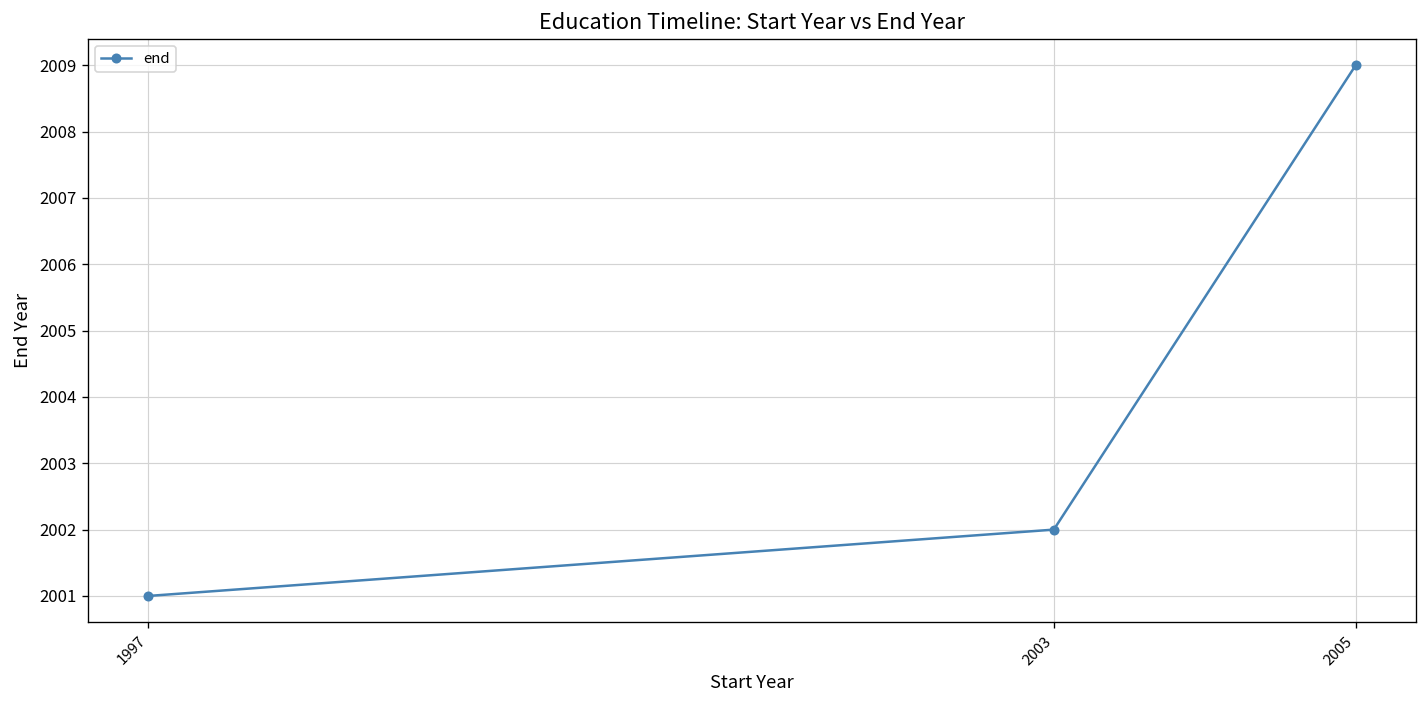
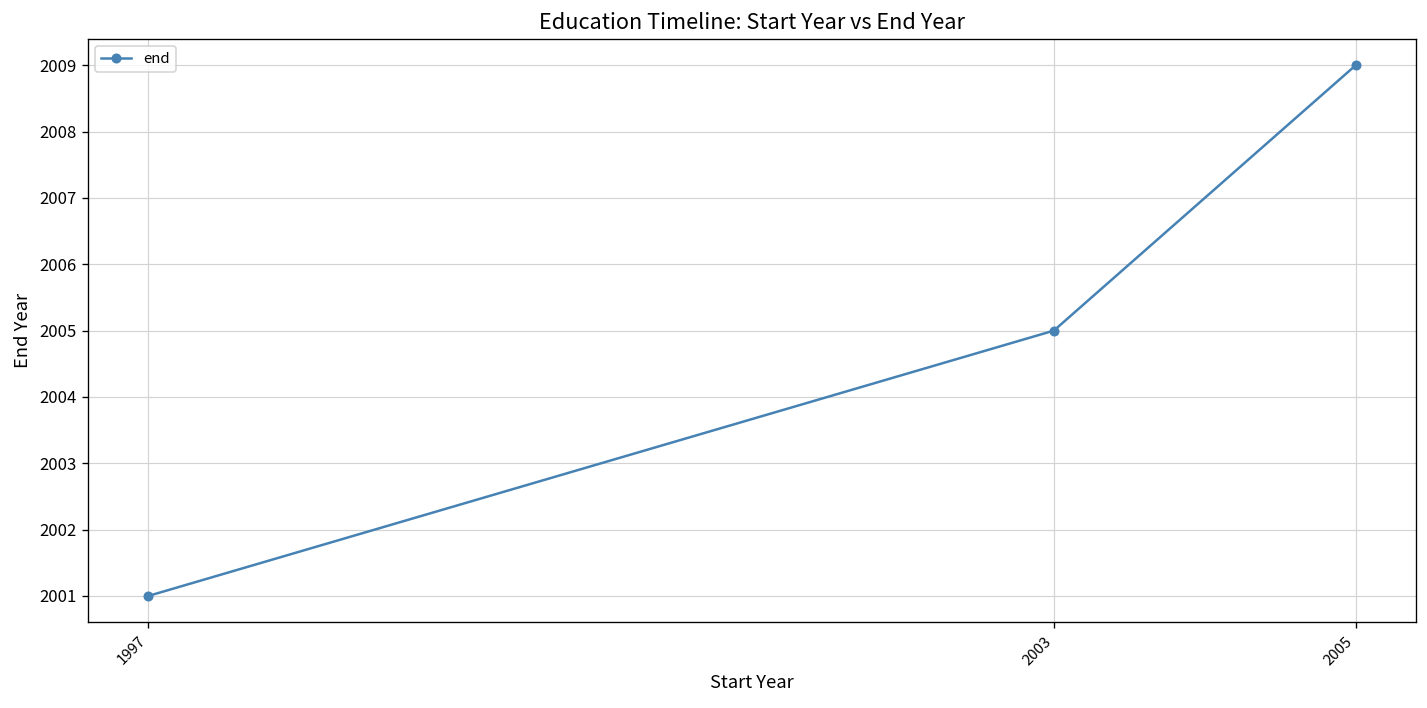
  {
    "1997": 2001,
-   "2003": 2002,
+   "2003": 2005,
    "2005": 2009
  }
